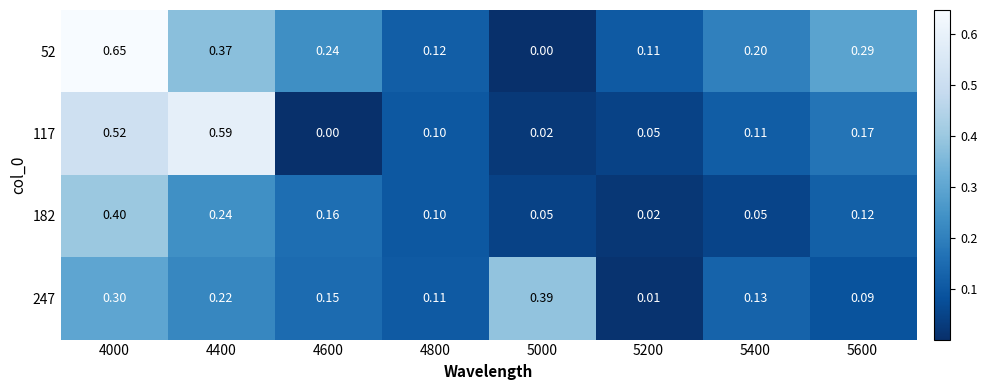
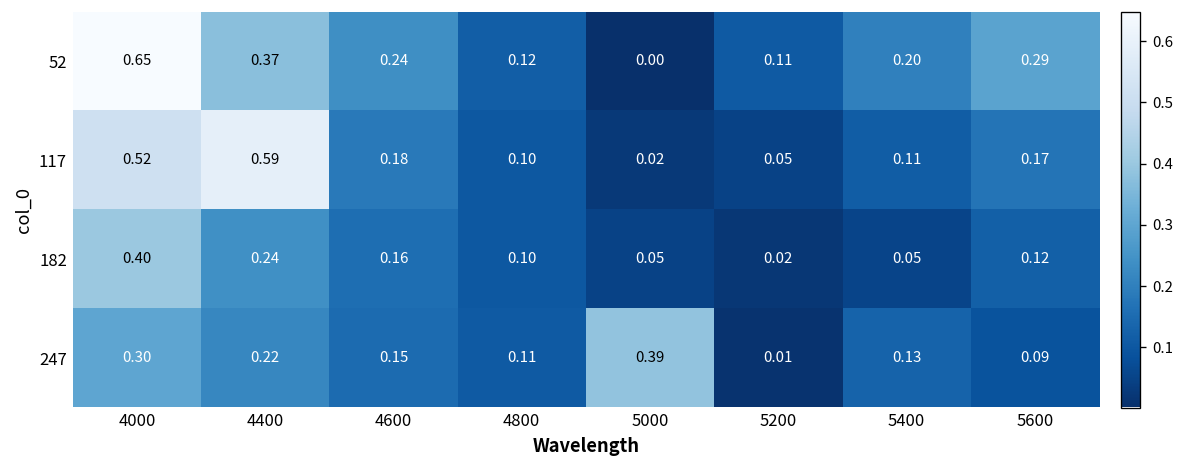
  {
    "52": {
      "4000": 0.65,
      "4400": 0.37,
      "4600": 0.24,
      "4800": 0.12,
      "5000": 0.00,
      "5200": 0.11,
      "5400": 0.20,
      "5600": 0.29
    },
    "117": {
      "4000": 0.52,
      "4400": 0.59,
-     "4600": 0.00,
+     "4600": 0.18,
      "4800": 0.10,
      "5000": 0.02,
      "5200": 0.05,
      "5400": 0.11,
      "5600": 0.17
    },
    "182": {
      "4000": 0.40,
      "4400": 0.24,
      "4600": 0.16,
      "4800": 0.10,
      "5000": 0.05,
      "5200": 0.02,
      "5400": 0.05,
      "5600": 0.12
    },
    "247": {
      "4000": 0.30,
      "4400": 0.22,
      "4600": 0.15,
      "4800": 0.11,
      "5000": 0.39,
      "5200": 0.01,
      "5400": 0.13,
      "5600": 0.09
    }
  }
